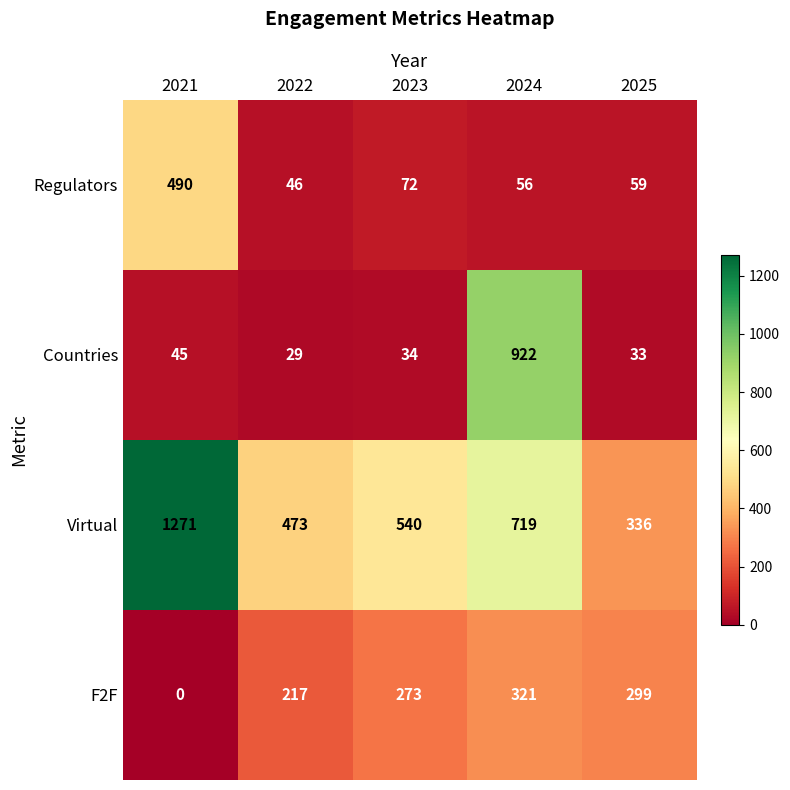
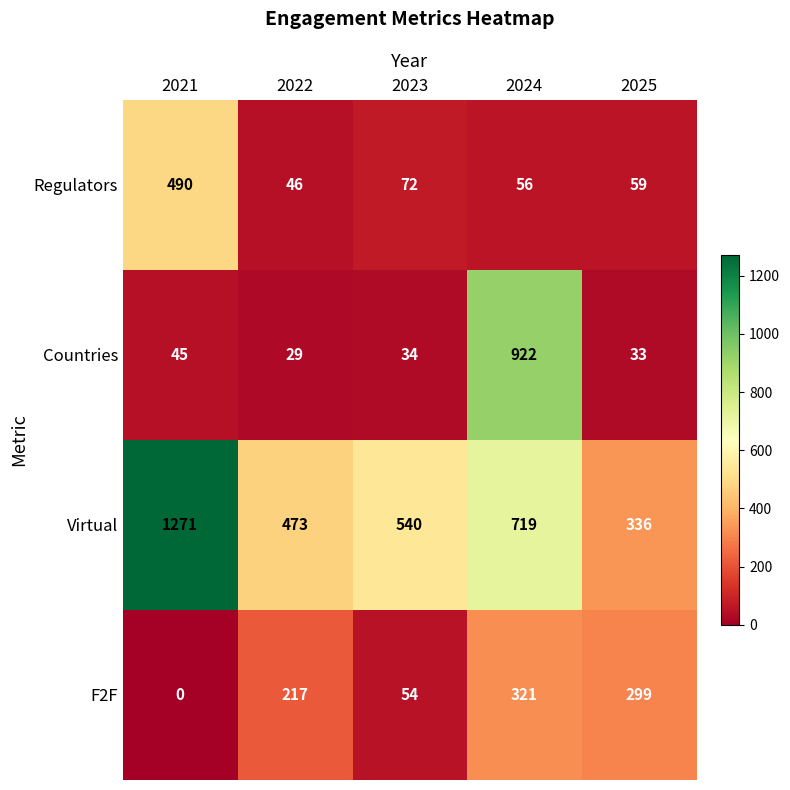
  {
    "Regulators": {
      "2021": 490,
      "2022": 46,
      "2023": 72,
      "2024": 56,
      "2025": 59
    },
    "Countries": {
      "2021": 45,
      "2022": 29,
      "2023": 34,
      "2024": 922,
      "2025": 33
    },
    "Virtual": {
      "2021": 1271,
      "2022": 473,
      "2023": 540,
      "2024": 719,
      "2025": 336
    },
    "F2F": {
      "2021": 0,
      "2022": 217,
-     "2023": 273,
+     "2023": 54,
      "2024": 321,
      "2025": 299
    }
  }
